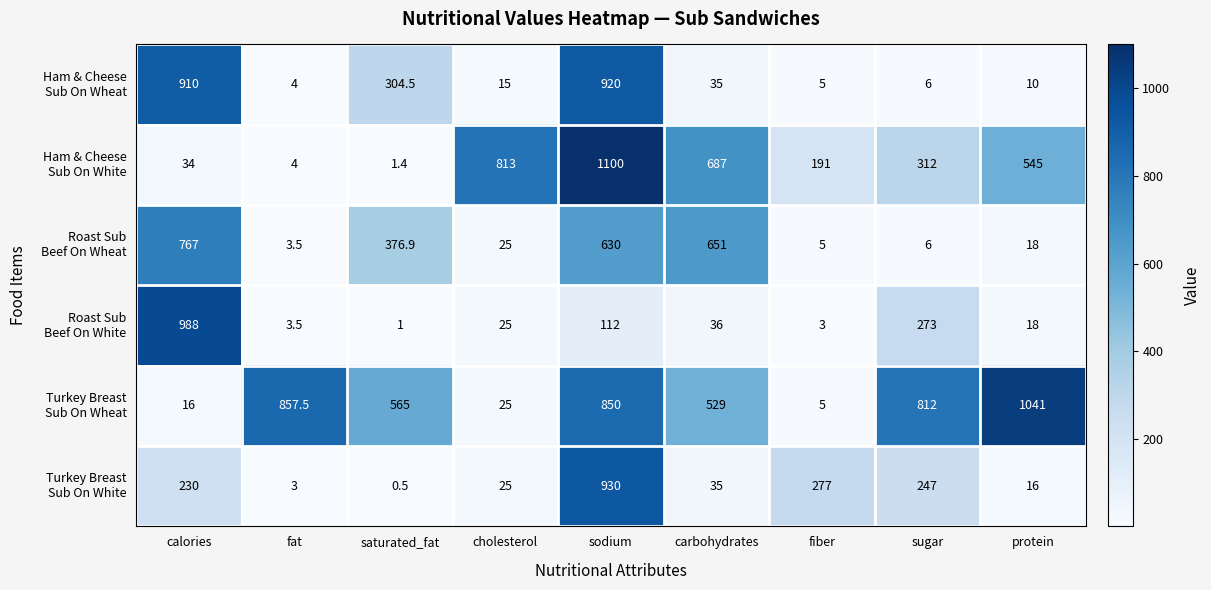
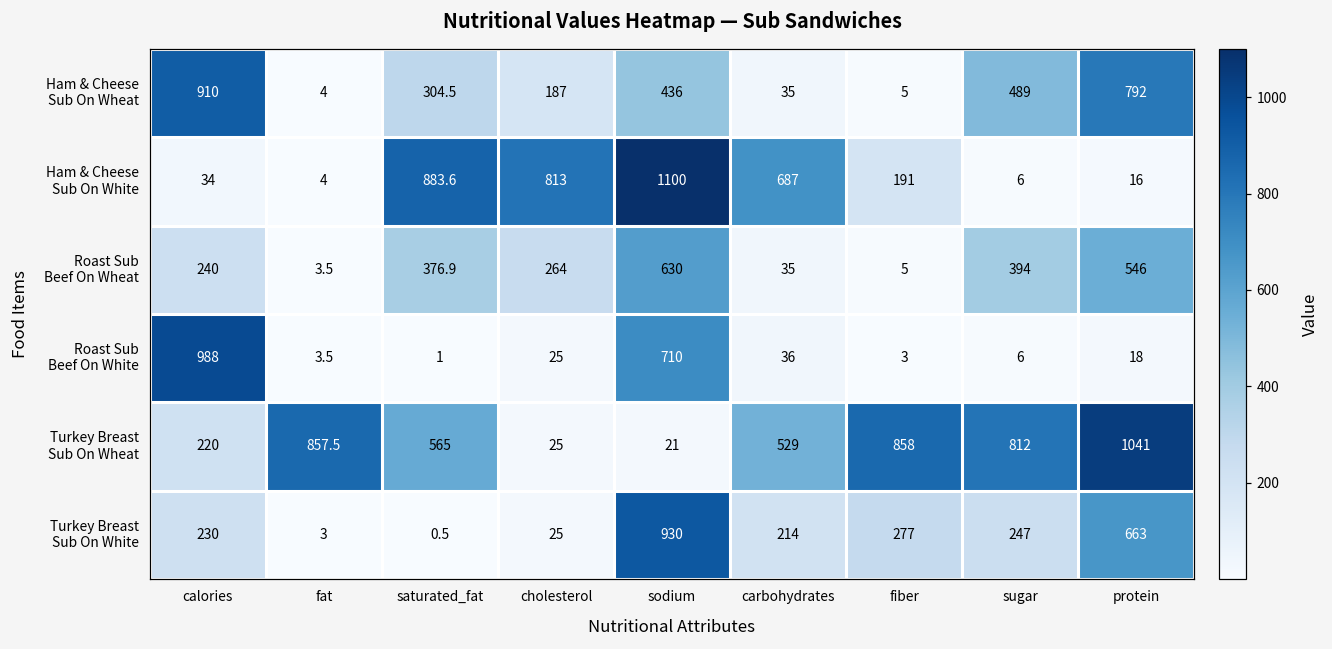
  {
    "Ham & Cheese Sub On Wheat": {
      "calories": 910,
      "fat": 4,
      "saturated_fat": 304.5,
-     "cholesterol": 15,
-     "sodium": 920,
+     "cholesterol": 187,
+     "sodium": 436,
      "carbohydrates": 35,
      "fiber": 5,
-     "sugar": 6,
-     "protein": 10
+     "sugar": 489,
+     "protein": 792
    },
    "Ham & Cheese Sub On White": {
      "calories": 34,
      "fat": 4,
-     "saturated_fat": 1.4,
+     "saturated_fat": 883.6,
      "cholesterol": 813,
      "sodium": 1100,
      "carbohydrates": 687,
      "fiber": 191,
-     "sugar": 312,
-     "protein": 545
+     "sugar": 6,
+     "protein": 16
    },
    "Roast Sub Beef On Wheat": {
-     "calories": 767,
+     "calories": 240,
      "fat": 3.5,
      "saturated_fat": 376.9,
-     "cholesterol": 25,
+     "cholesterol": 264,
      "sodium": 630,
-     "carbohydrates": 651,
+     "carbohydrates": 35,
      "fiber": 5,
-     "sugar": 6,
-     "protein": 18
+     "sugar": 394,
+     "protein": 546
    },
    "Roast Sub Beef On White": {
      "calories": 988,
      "fat": 3.5,
      "saturated_fat": 1,
      "cholesterol": 25,
-     "sodium": 112,
+     "sodium": 710,
      "carbohydrates": 36,
      "fiber": 3,
-     "sugar": 273,
+     "sugar": 6,
      "protein": 18
    },
    "Turkey Breast Sub On Wheat": {
-     "calories": 16,
+     "calories": 220,
      "fat": 857.5,
      "saturated_fat": 565,
      "cholesterol": 25,
-     "sodium": 850,
+     "sodium": 21,
      "carbohydrates": 529,
-     "fiber": 5,
+     "fiber": 858,
      "sugar": 812,
      "protein": 1041
    },
    "Turkey Breast Sub On White": {
      "calories": 230,
      "fat": 3,
      "saturated_fat": 0.5,
      "cholesterol": 25,
      "sodium": 930,
-     "carbohydrates": 35,
+     "carbohydrates": 214,
      "fiber": 277,
      "sugar": 247,
-     "protein": 16
+     "protein": 663
    }
  }
